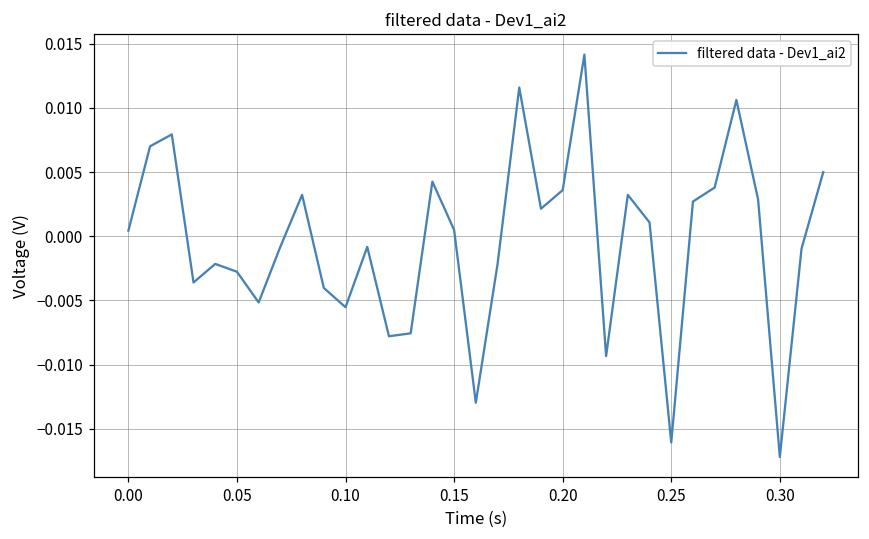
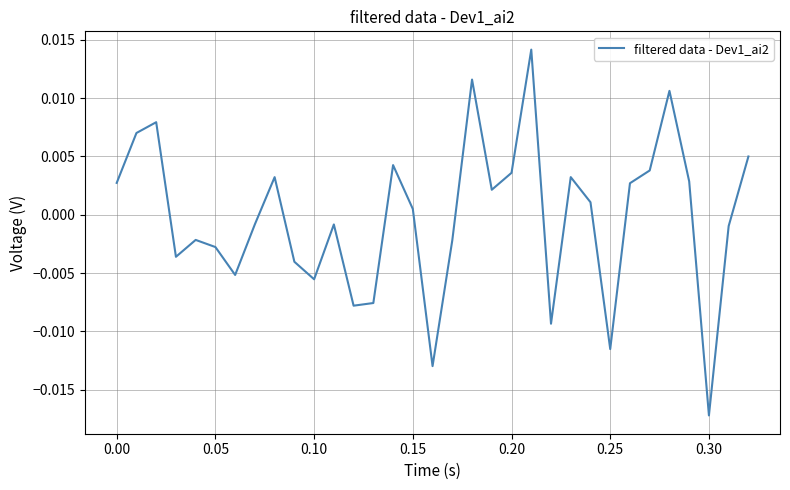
  {
-   "0.00": 0.0004,
+   "0.00": 0.0027,
    "0.05": -0.0028,
    "0.10": -0.0055,
    "0.15": 0.0005,
    "0.20": 0.0036,
-   "0.25": -0.0161,
+   "0.25": -0.0115,
    "0.30": -0.0172
  }
